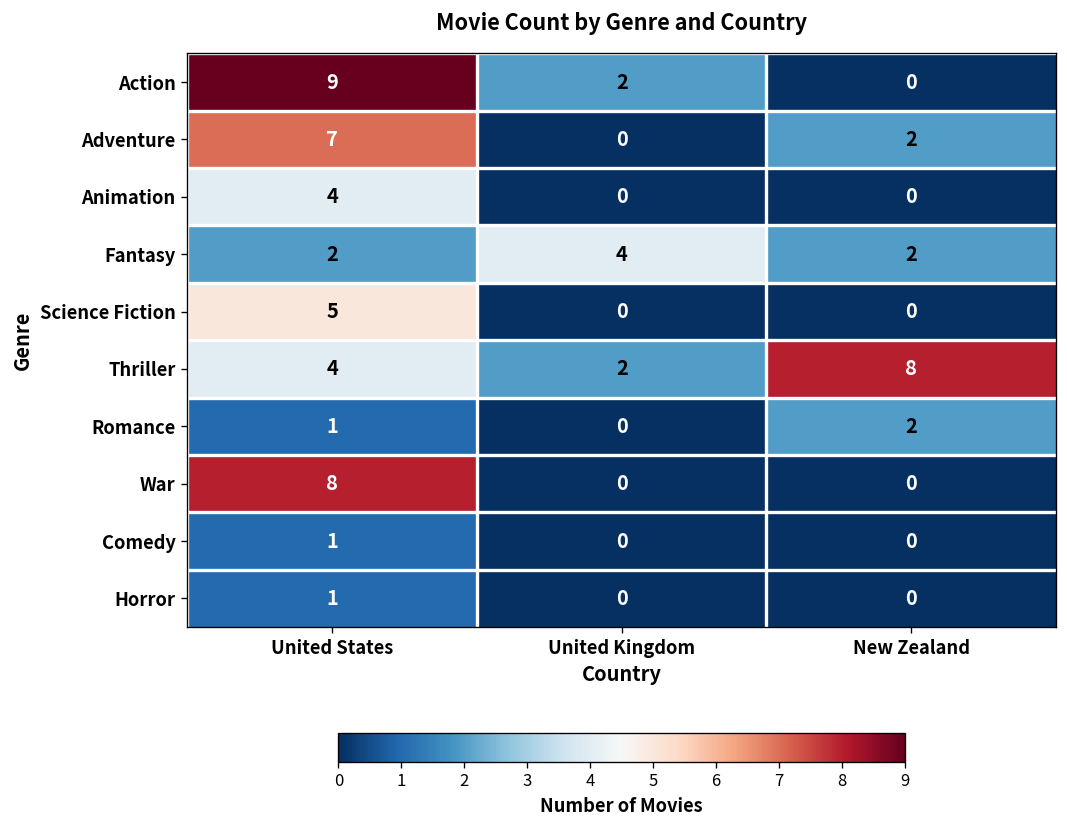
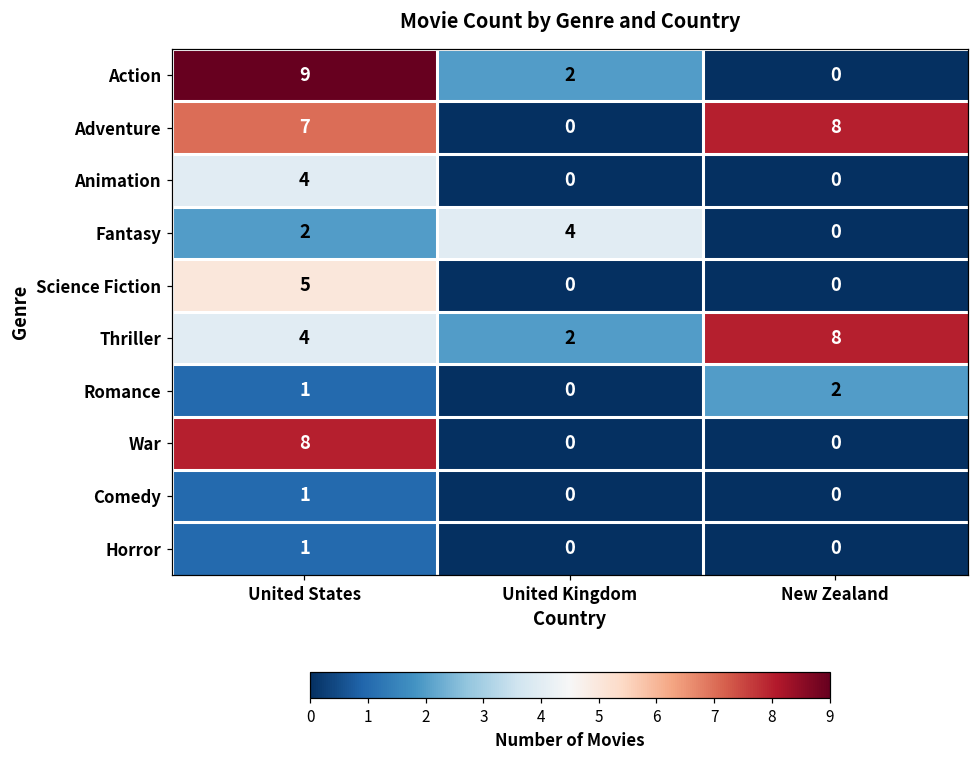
  {
    "Action": {
      "United States": 9,
      "United Kingdom": 2,
      "New Zealand": 0
    },
    "Adventure": {
      "United States": 7,
      "United Kingdom": 0,
-     "New Zealand": 2
+     "New Zealand": 8
    },
    "Animation": {
      "United States": 4,
      "United Kingdom": 0,
      "New Zealand": 0
    },
    "Fantasy": {
      "United States": 2,
      "United Kingdom": 4,
-     "New Zealand": 2
+     "New Zealand": 0
    },
    "Science Fiction": {
      "United States": 5,
      "United Kingdom": 0,
      "New Zealand": 0
    },
    "Thriller": {
      "United States": 4,
      "United Kingdom": 2,
      "New Zealand": 8
    },
    "Romance": {
      "United States": 1,
      "United Kingdom": 0,
      "New Zealand": 2
    },
    "War": {
      "United States": 8,
      "United Kingdom": 0,
      "New Zealand": 0
    },
    "Comedy": {
      "United States": 1,
      "United Kingdom": 0,
      "New Zealand": 0
    },
    "Horror": {
      "United States": 1,
      "United Kingdom": 0,
      "New Zealand": 0
    }
  }
